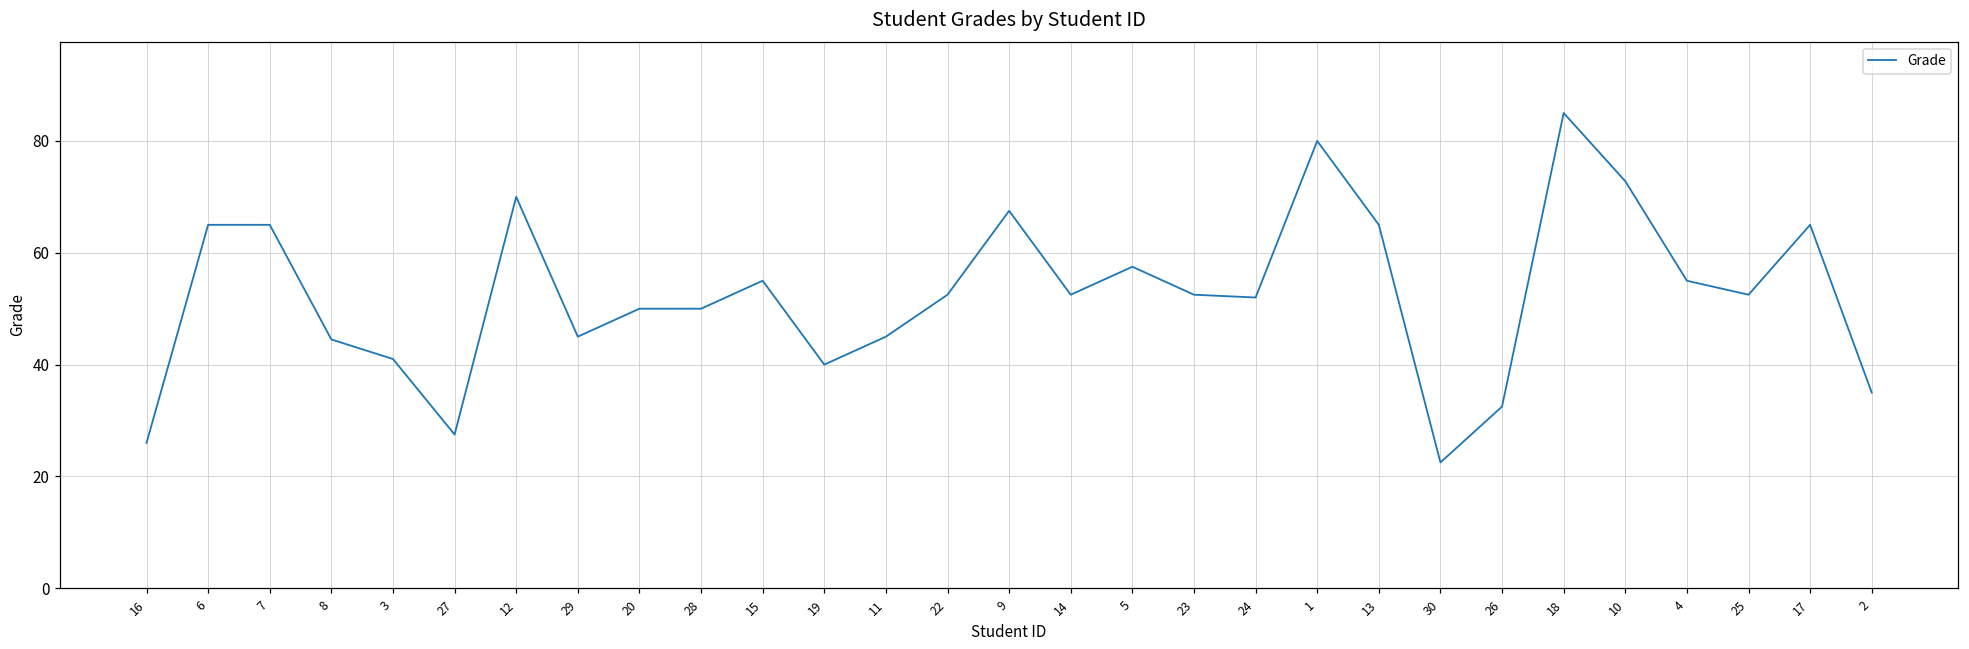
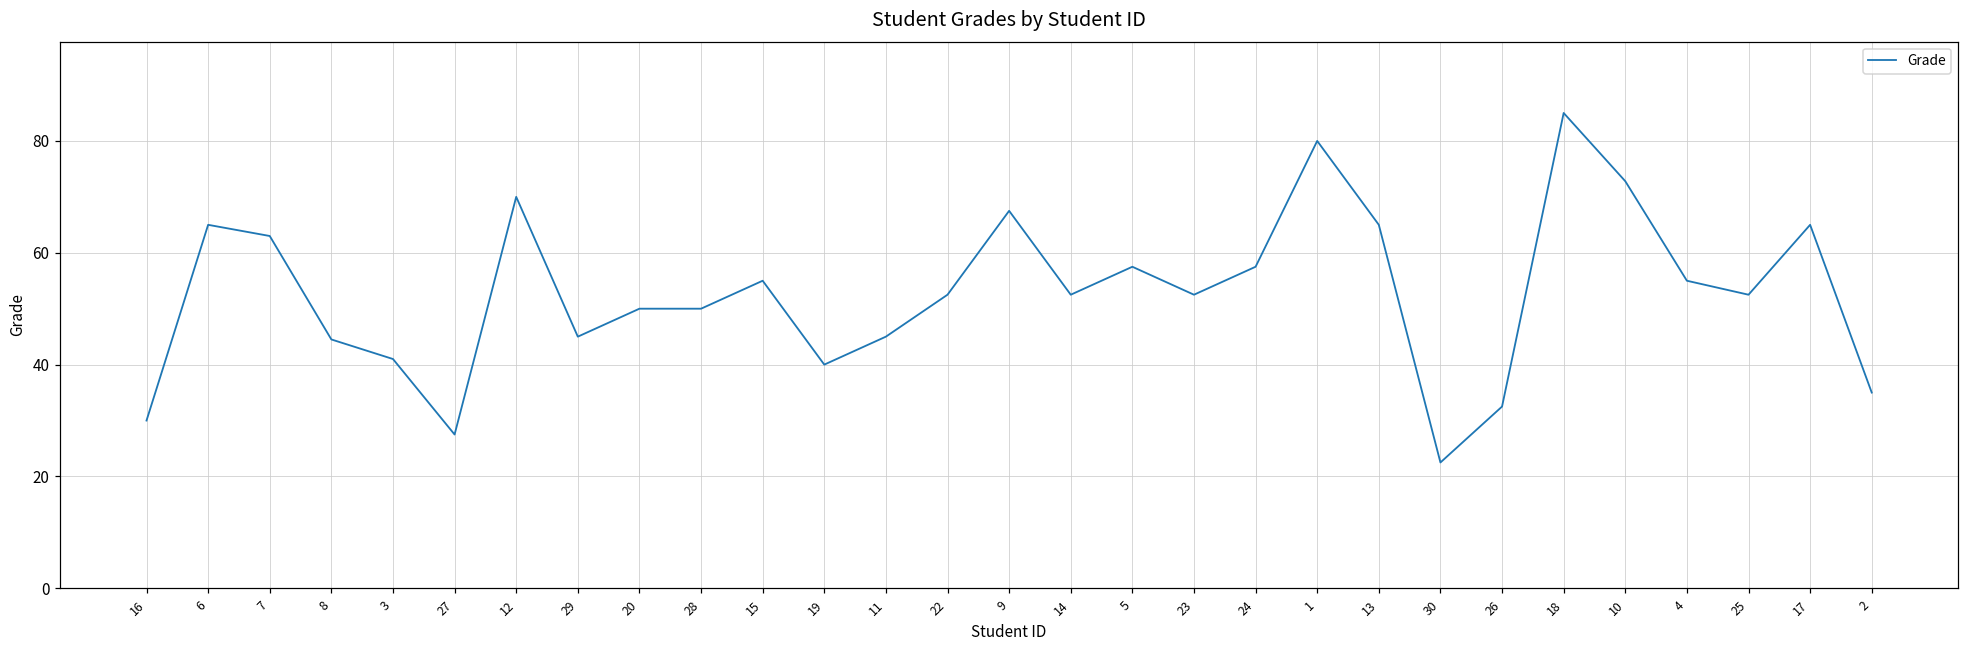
  {
-   "16": 26,
+   "16": 30,
    "6": 65,
-   "7": 65,
+   "7": 63,
    "8": 45,
    "3": 41,
    "27": 28,
    "12": 70,
    "29": 45,
    "20": 50,
    "28": 50,
    "15": 55,
    "19": 40,
    "11": 45,
    "22": 53,
    "9": 68,
    "14": 53,
    "5": 58,
    "23": 53,
-   "24": 52,
+   "24": 58,
    "1": 80,
    "13": 65,
    "30": 23,
    "26": 33,
    "18": 85,
    "10": 73,
    "4": 55,
    "25": 53,
    "17": 65,
    "2": 35
  }
